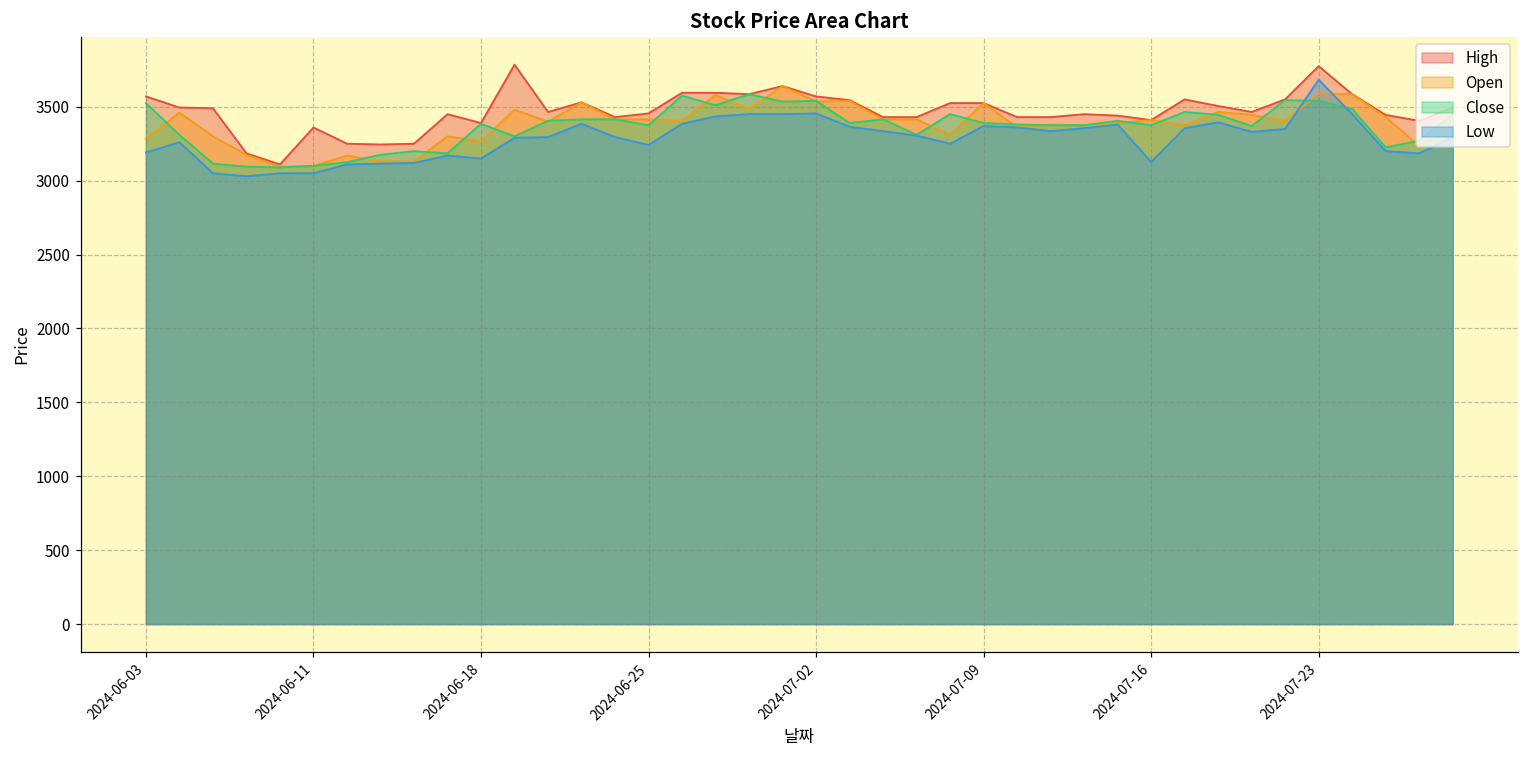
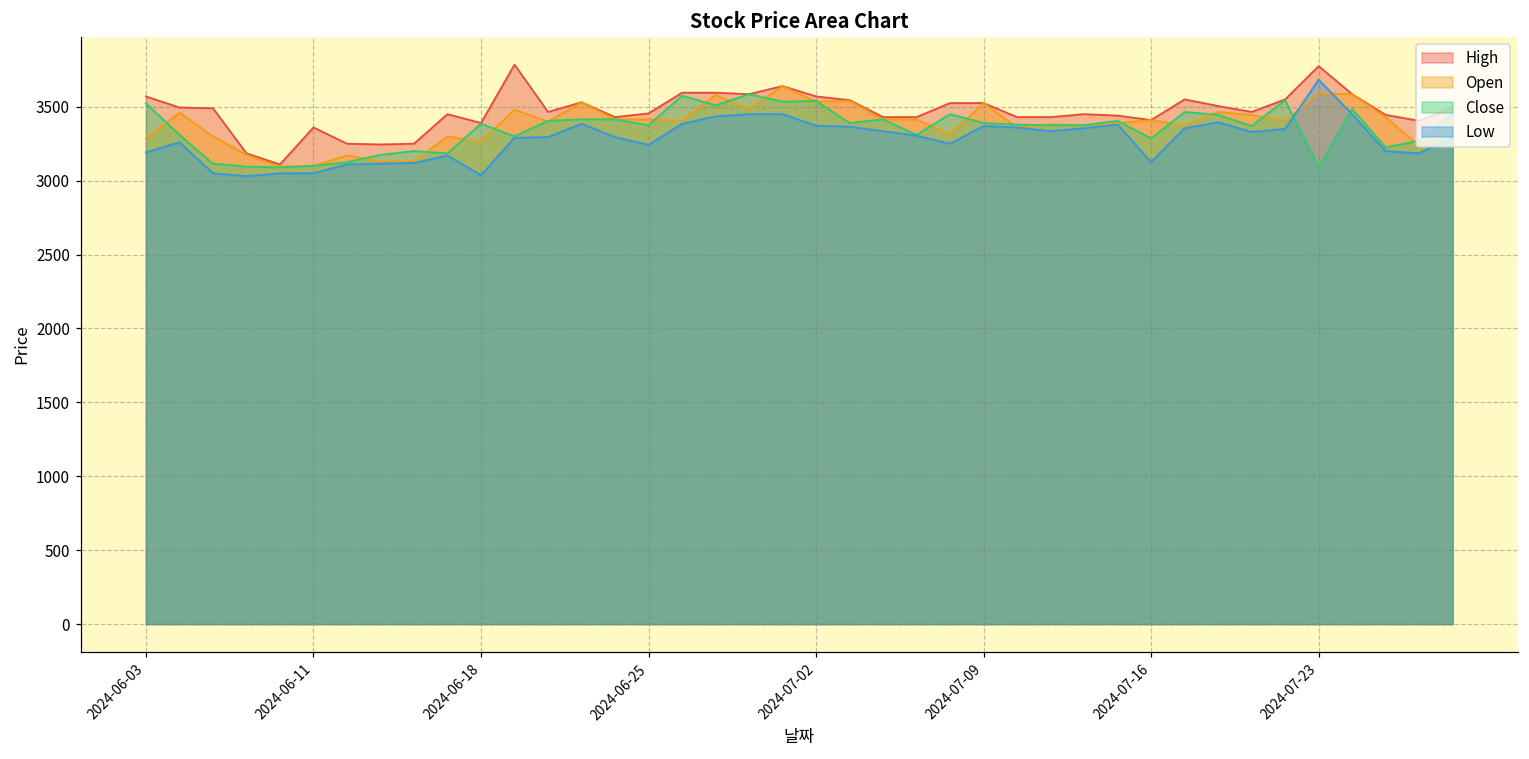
  {
    "Close": {
      "2024-06-03": 3520,
      "2024-06-25": 3380,
      "2024-07-09": 3390,
-     "2024-07-16": 3380,
-     "2024-07-23": 3540
+     "2024-07-16": 3290,
+     "2024-07-23": 3090
    },
    "Low": {
      "2024-06-03": 3190,
      "2024-06-11": 3050,
-     "2024-06-18": 3150,
+     "2024-06-18": 3040,
      "2024-06-25": 3240,
-     "2024-07-02": 3460,
+     "2024-07-02": 3370,
      "2024-07-09": 3370,
      "2024-07-16": 3130,
      "2024-07-23": 3680
    }
  }
